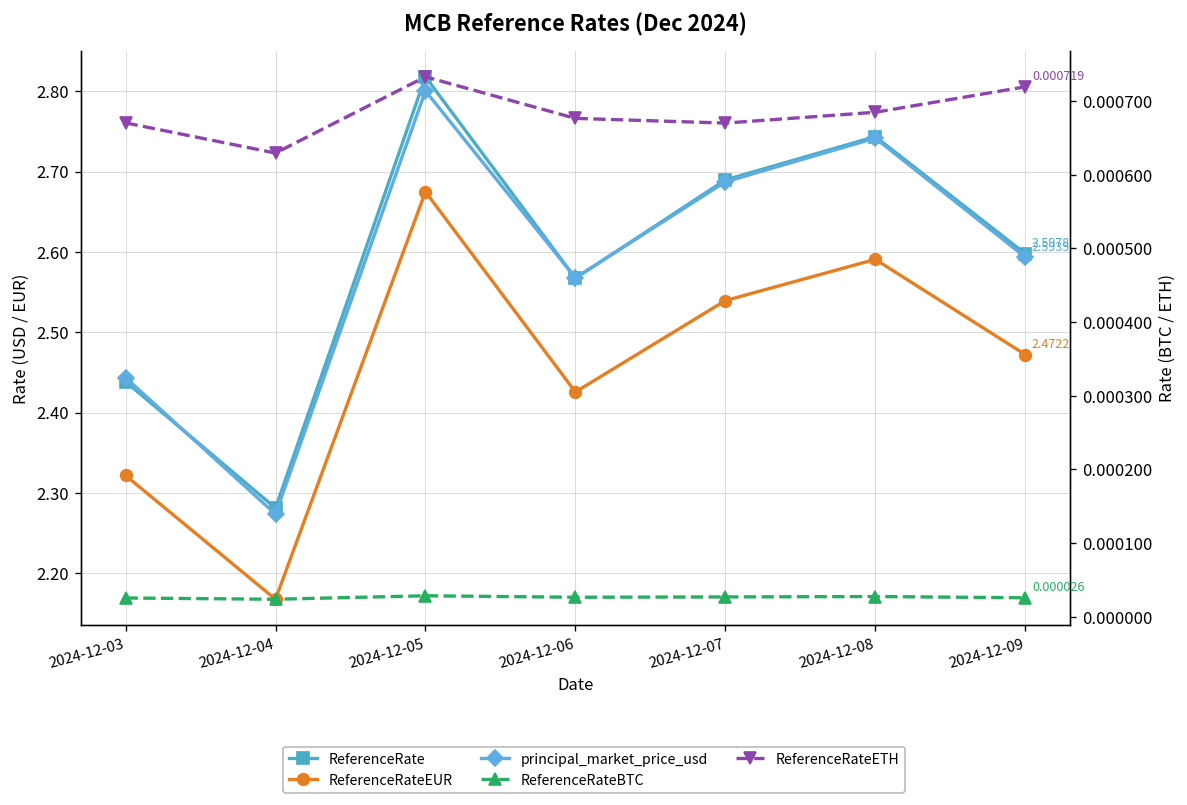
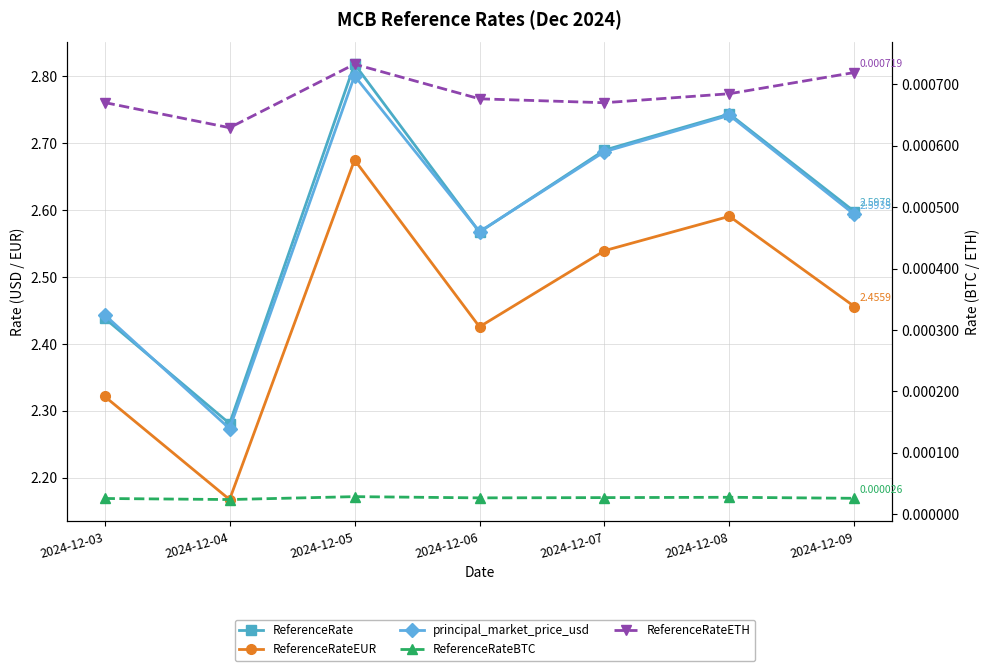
  {
    "ReferenceRateEUR": {
-     "2024-12-09": 2.4722
+     "2024-12-09": 2.4559
    },
    "ReferenceRateBTC": {
      "2024-12-09": 0.000026
    },
    "ReferenceRateETH": {
      "2024-12-09": 0.000719
    }
  }
